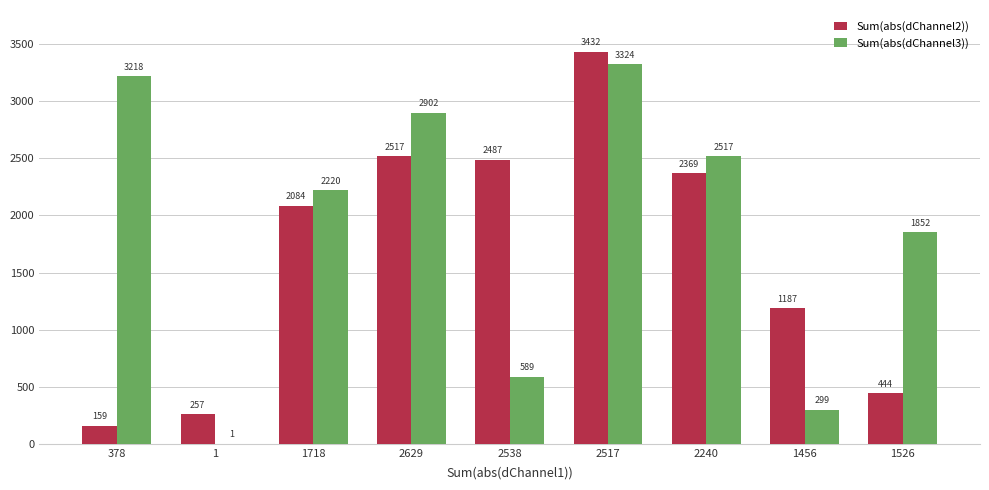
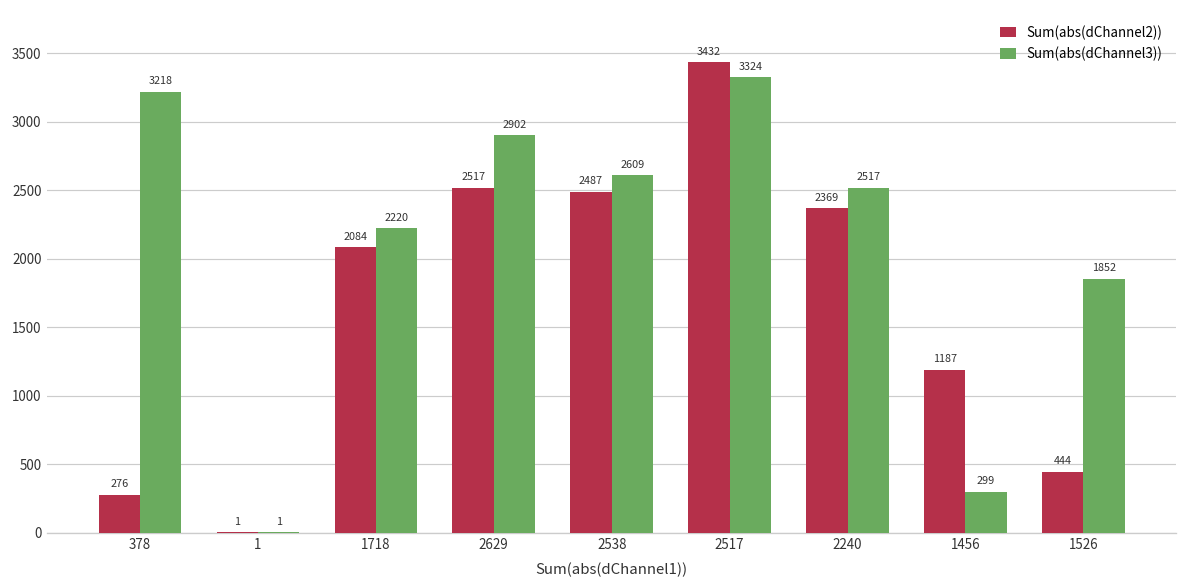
  {
    "Sum(abs(dChannel2))": {
-     "378": 159,
-     "1": 257,
+     "378": 276,
+     "1": 1,
      "1718": 2084,
      "2629": 2517,
      "2538": 2487,
      "2517": 3432,
      "2240": 2369,
      "1456": 1187,
      "1526": 444
    },
    "Sum(abs(dChannel3))": {
      "378": 3218,
      "1": 1,
      "1718": 2220,
      "2629": 2902,
-     "2538": 589,
+     "2538": 2609,
      "2517": 3324,
      "2240": 2517,
      "1456": 299,
      "1526": 1852
    }
  }
